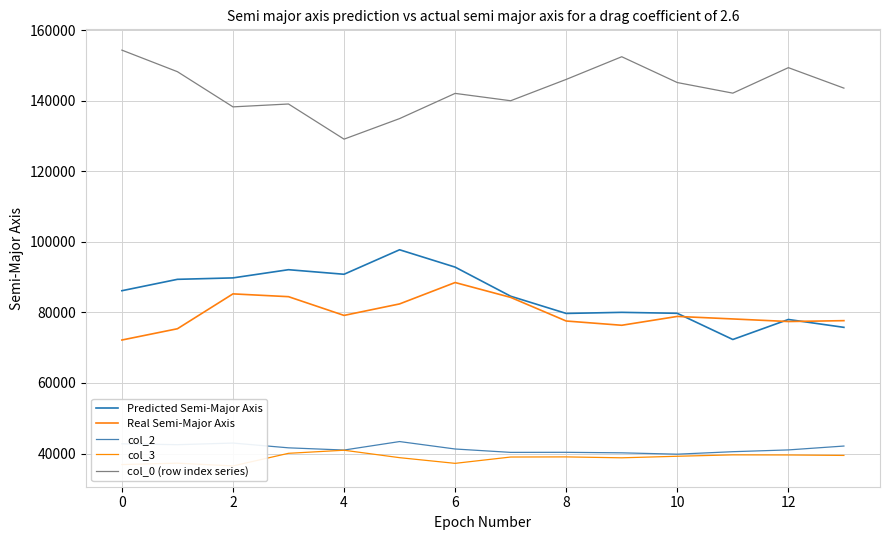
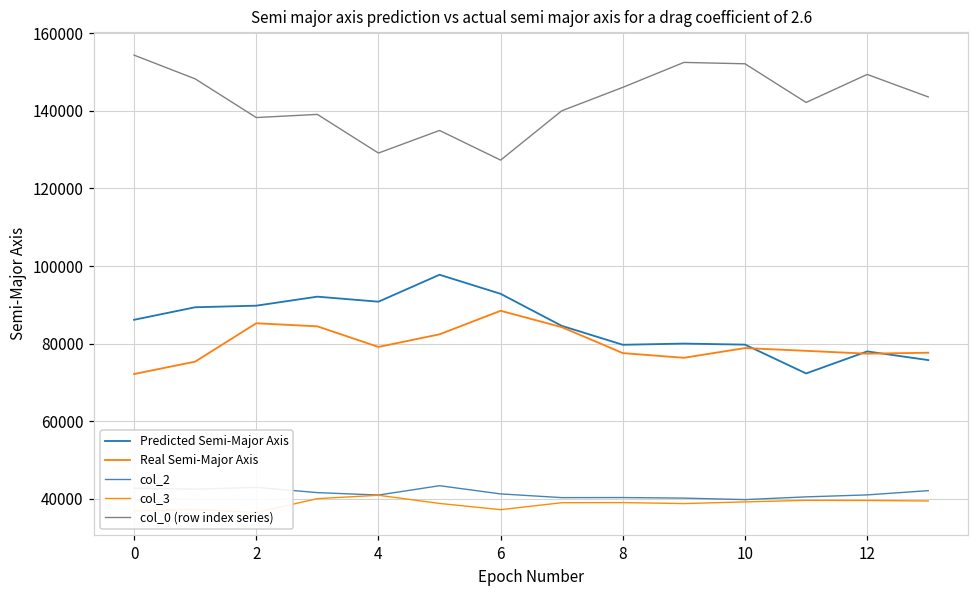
  {
    "col_0 (row index series)": {
      "0": 154000,
      "2": 138000,
      "4": 129000,
-     "6": 142000,
+     "6": 127000,
      "8": 146000,
-     "10": 145000,
+     "10": 152000,
      "12": 149000
    }
  }
